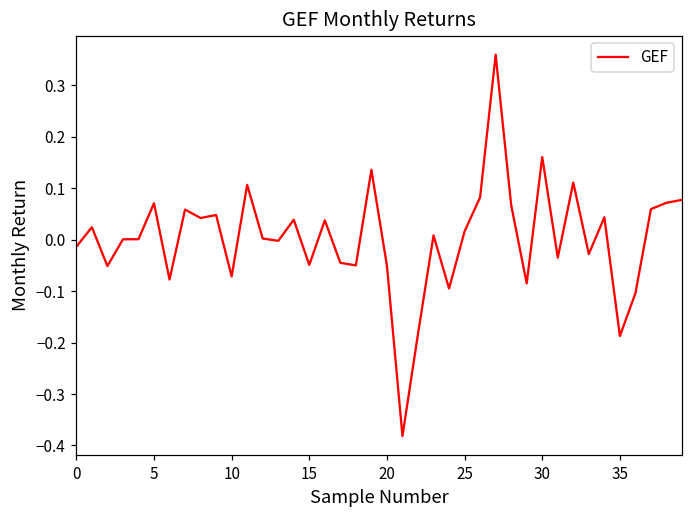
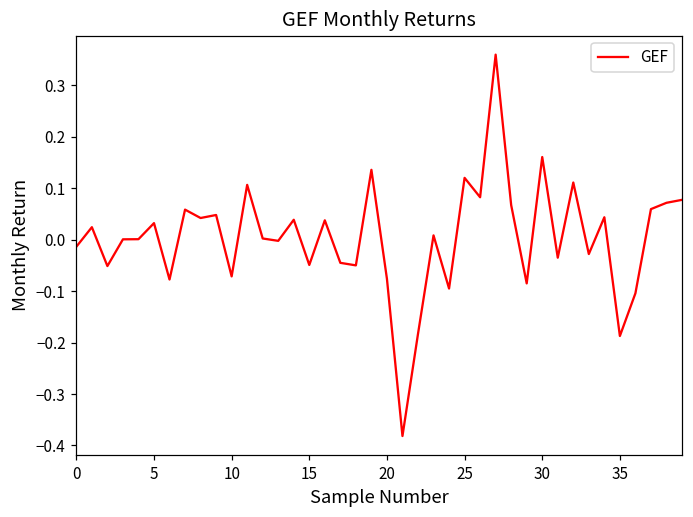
  {
    "0": -0.01,
-   "5": 0.07,
+   "5": 0.03,
    "10": -0.07,
    "15": -0.05,
-   "20": -0.05,
-   "25": 0.02,
+   "20": -0.08,
+   "25": 0.12,
    "30": 0.16,
    "35": -0.19
  }
